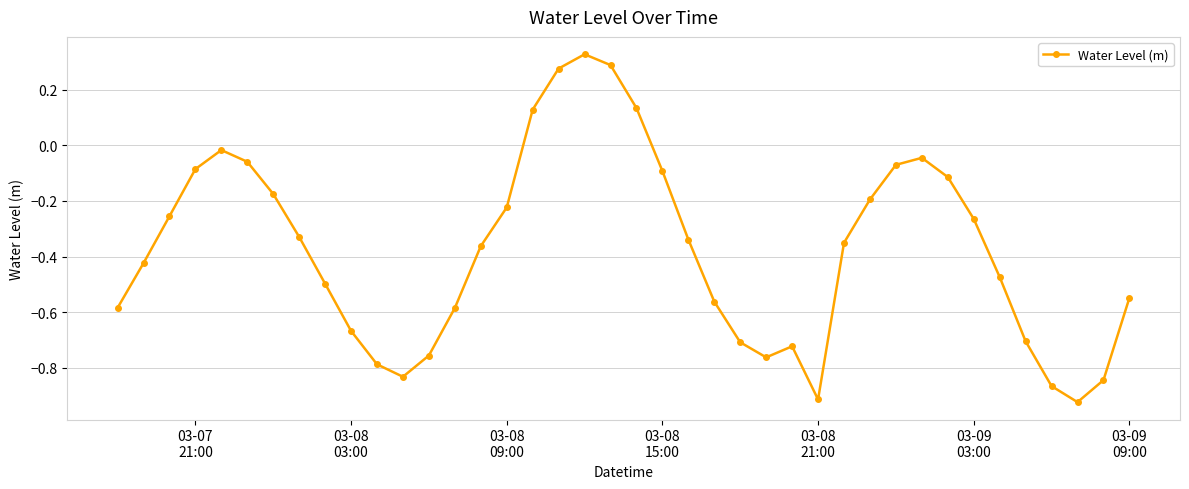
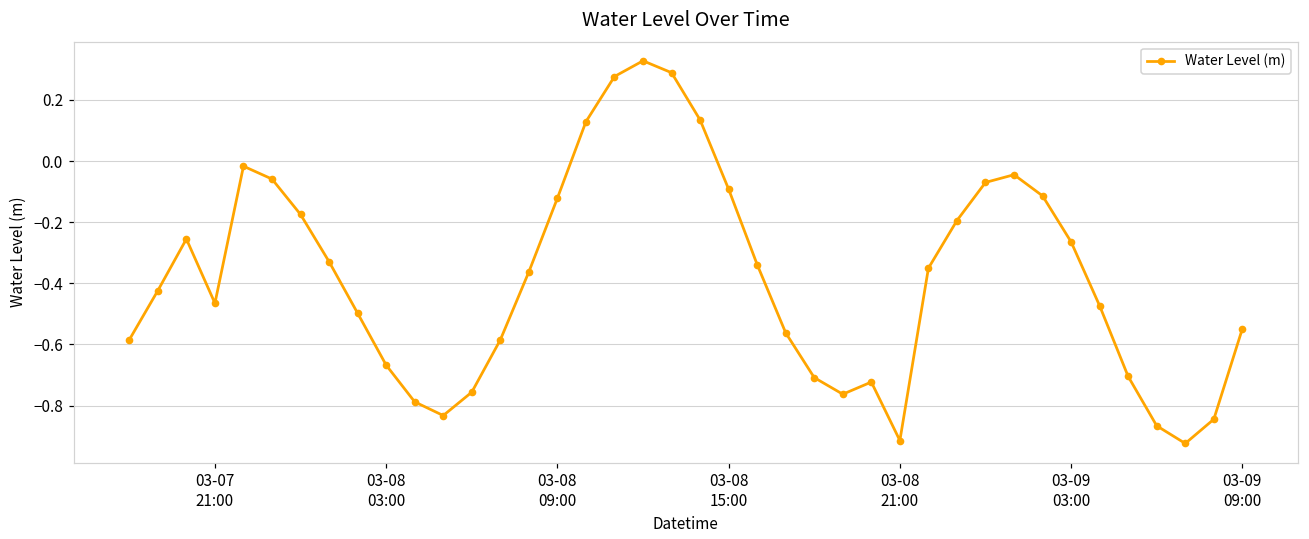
  {
-   "03-07 21:00": -0.09,
+   "03-07 21:00": -0.47,
    "03-08 03:00": -0.67,
-   "03-08 09:00": -0.22,
+   "03-08 09:00": -0.12,
    "03-08 15:00": -0.09,
    "03-08 21:00": -0.91,
    "03-09 03:00": -0.26,
    "03-09 09:00": -0.55
  }
